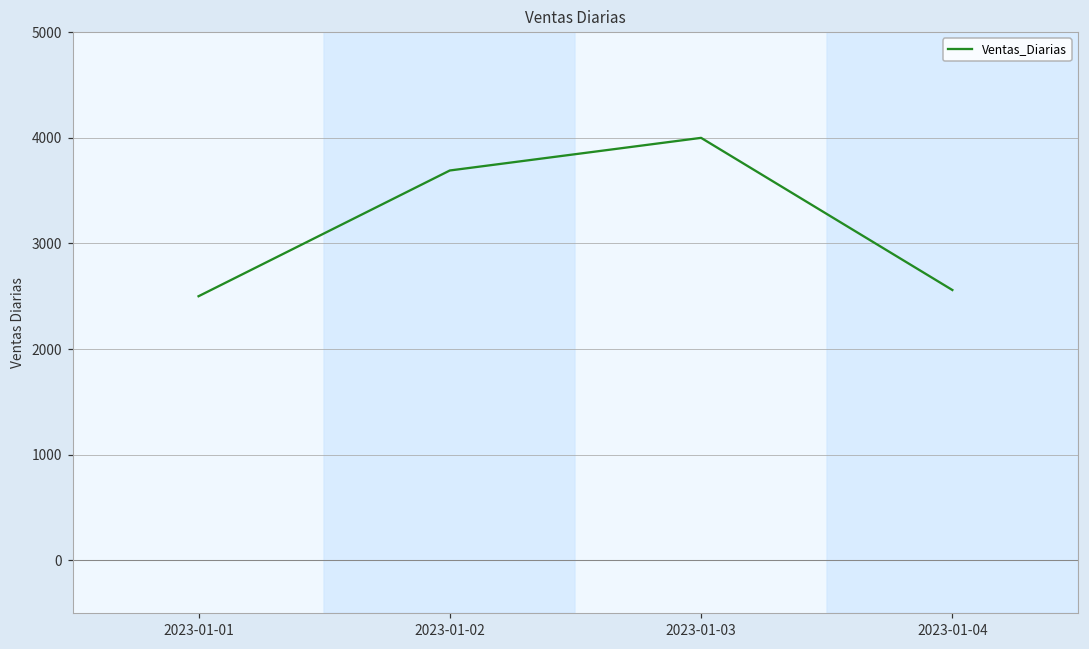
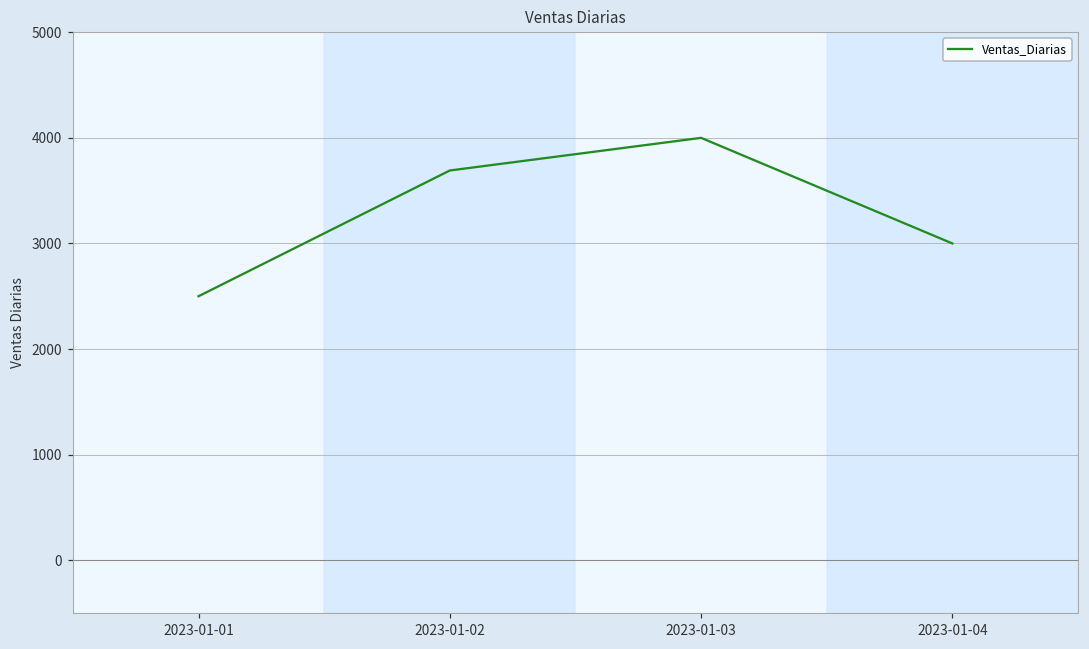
  {
    "2023-01-01": 2500,
    "2023-01-02": 3700,
    "2023-01-03": 4000,
-   "2023-01-04": 2600
+   "2023-01-04": 3000
  }
